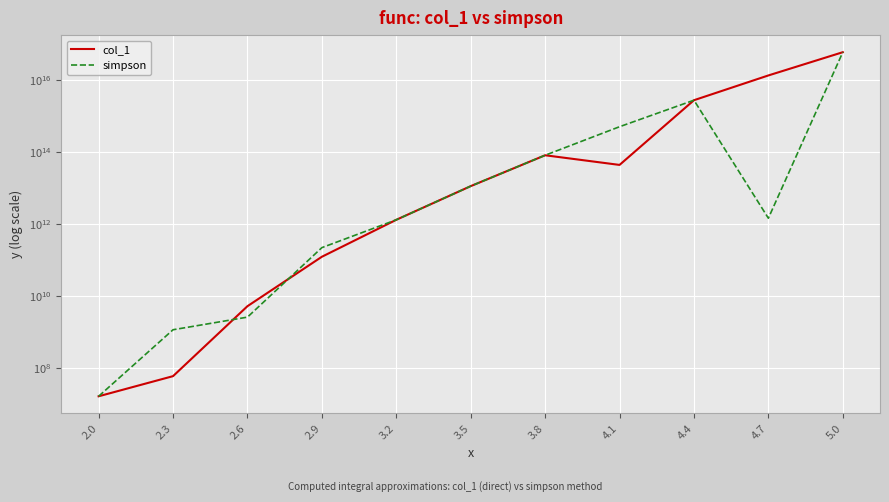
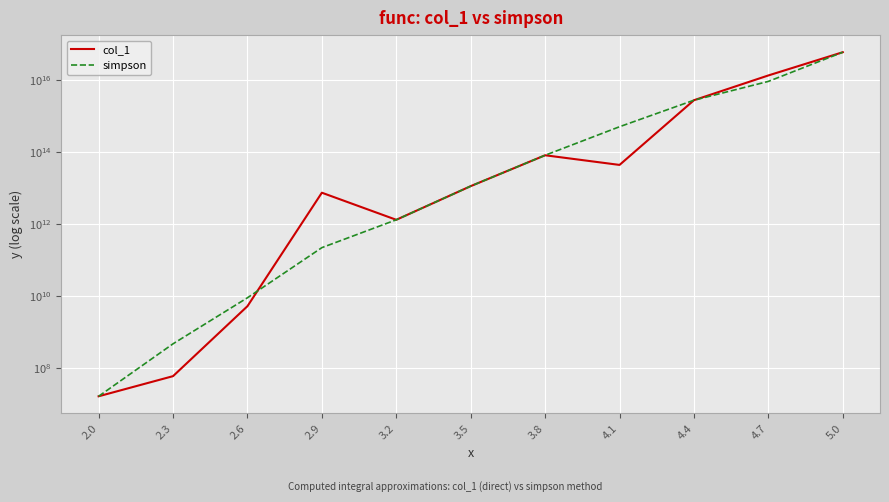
  {
    "col_1": {
      "2.3": 60000000,
      "2.6": 5000000000,
-     "2.9": 130000000000,
+     "2.9": 8000000000000,
      "4.1": 40000000000000,
      "4.7": 14000000000000000
    },
    "simpson": {
-     "2.3": 1200000000,
-     "2.6": 3000000000,
+     "2.3": 500000000,
+     "2.6": 9000000000,
      "2.9": 200000000000,
      "4.1": 500000000000000,
-     "4.7": 1500000000000
+     "4.7": 9000000000000000
    }
  }
